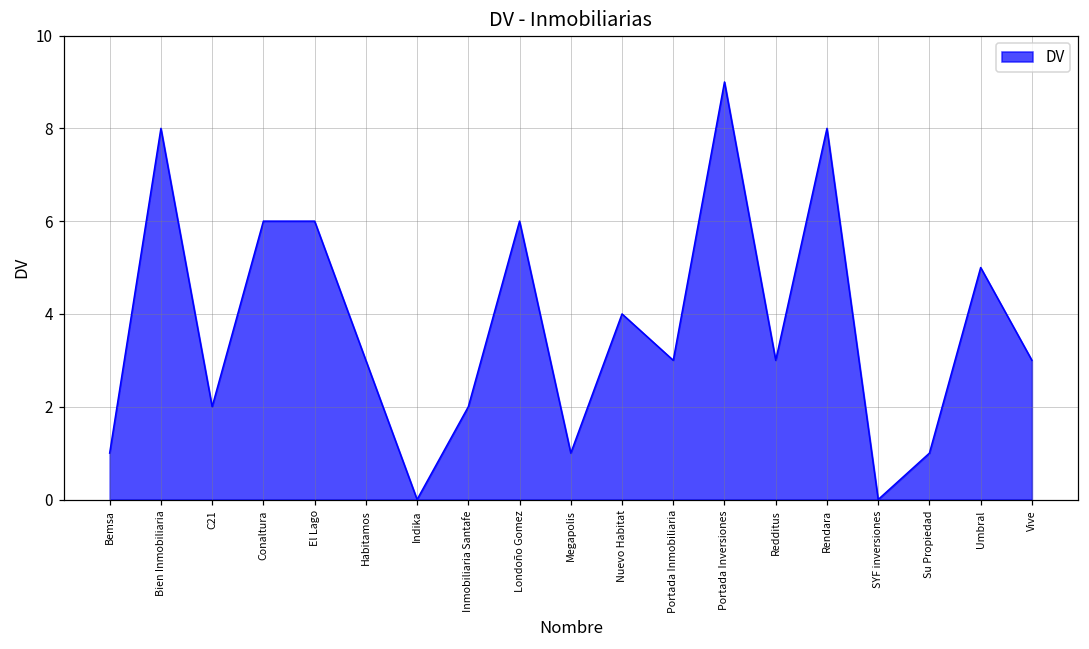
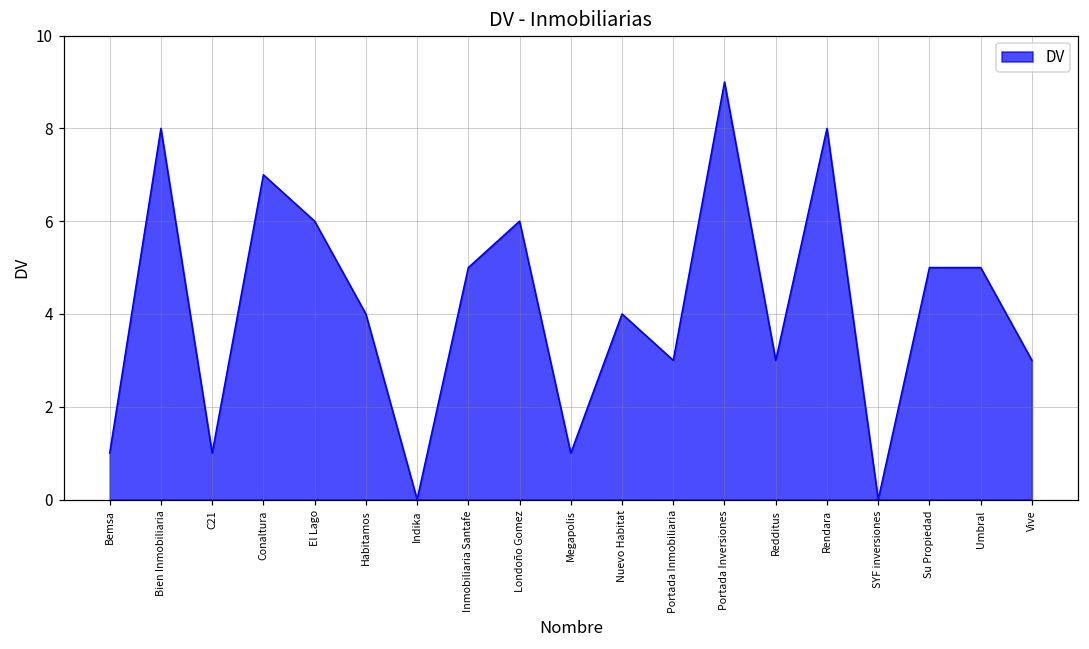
  {
    "Bemsa": 1,
    "Bien Inmobiliaria": 8,
-   "C21": 2,
-   "Conaltura": 6,
+   "C21": 1,
+   "Conaltura": 7,
    "El Lago": 6,
-   "Habitamos": 3,
+   "Habitamos": 4,
    "Indika": 0,
-   "Inmobiliaria Santafe": 2,
+   "Inmobiliaria Santafe": 5,
    "Londoño Gomez": 6,
    "Megapolis": 1,
    "Nuevo Habitat": 4,
    "Portada Inmobiliaria": 3,
    "Portada Inversiones": 9,
    "Redditus": 3,
    "Rendara": 8,
    "SYF inversiones": 0,
-   "Su Propiedad": 1,
+   "Su Propiedad": 5,
    "Umbral": 5,
    "Vive": 3
  }
